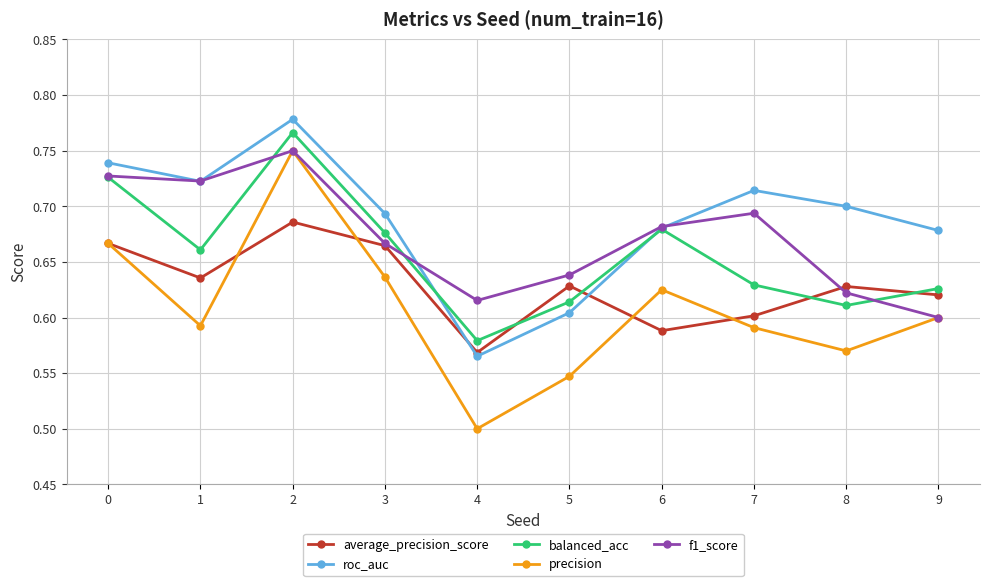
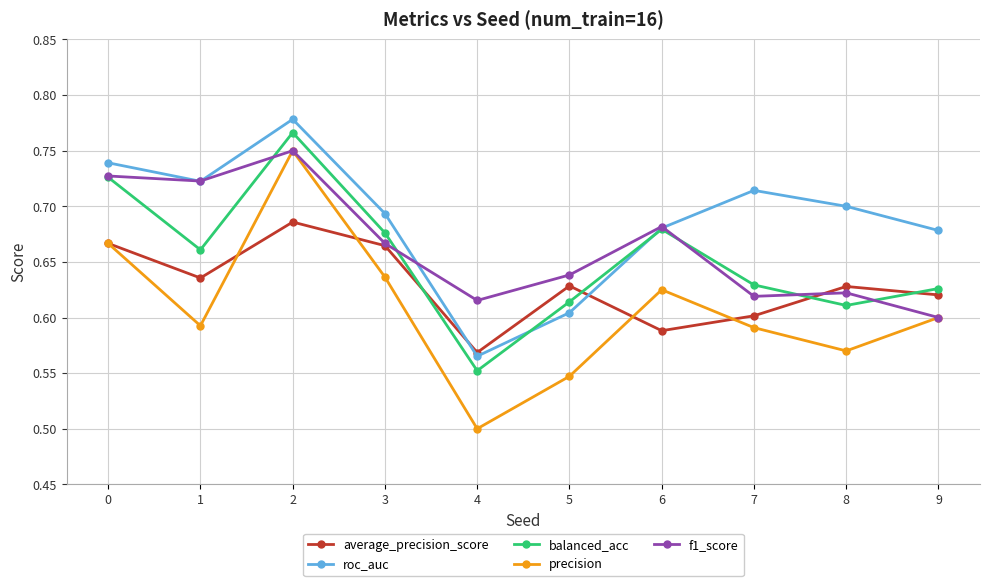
  {
    "average_precision_score": {
      "1": 0.636,
      "2": 0.686,
      "4": 0.569,
      "5": 0.628,
      "6": 0.588,
      "7": 0.602,
      "8": 0.628,
      "9": 0.620
    },
    "roc_auc": {
      "0": 0.739,
      "2": 0.778,
      "3": 0.693,
      "4": 0.565,
      "5": 0.604,
      "7": 0.714,
      "8": 0.700,
      "9": 0.678
    },
    "balanced_acc": {
      "1": 0.661,
      "2": 0.766,
      "3": 0.676,
-     "4": 0.579,
+     "4": 0.552,
      "5": 0.614,
      "7": 0.629,
      "8": 0.611,
      "9": 0.626
    },
    "precision": {
      "1": 0.593,
      "3": 0.636,
      "4": 0.500,
      "5": 0.547,
      "6": 0.625,
      "7": 0.591,
      "8": 0.570
    },
    "f1_score": {
      "4": 0.615,
      "5": 0.638,
-     "7": 0.694,
+     "7": 0.619,
      "8": 0.622
    }
  }
